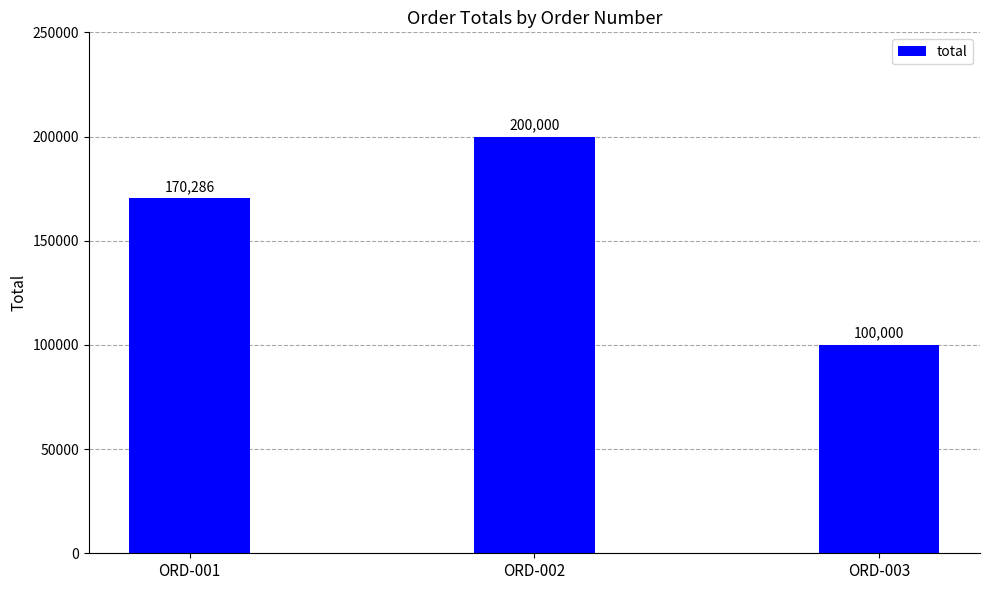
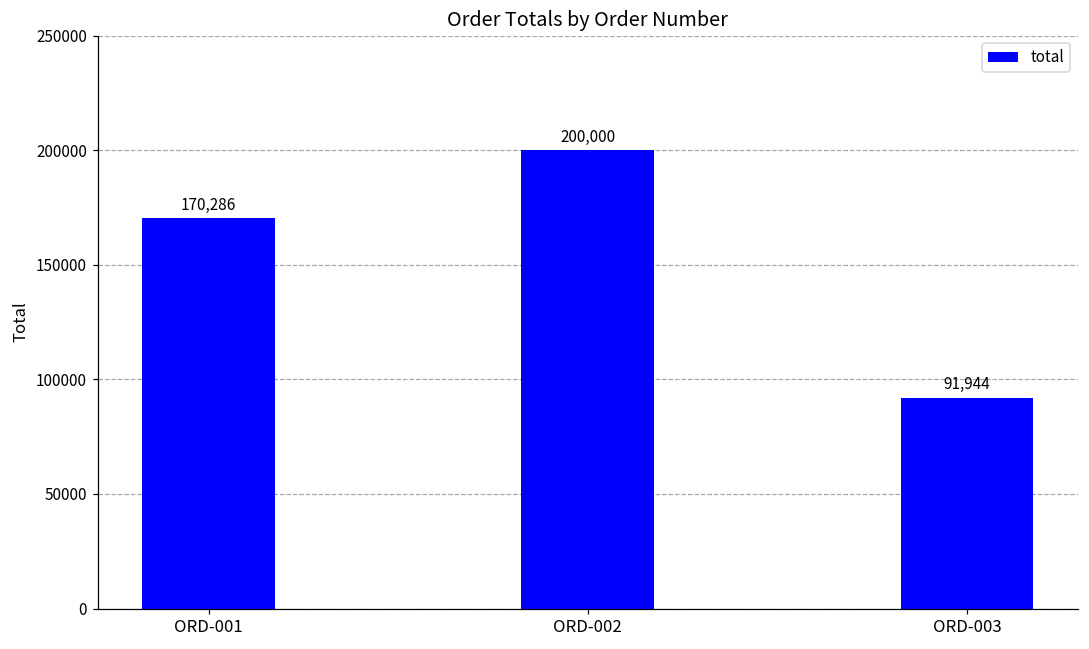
  {
    "ORD-001": "170,286",
    "ORD-002": "200,000",
-   "ORD-003": "100,000"
+   "ORD-003": "91,944"
  }
